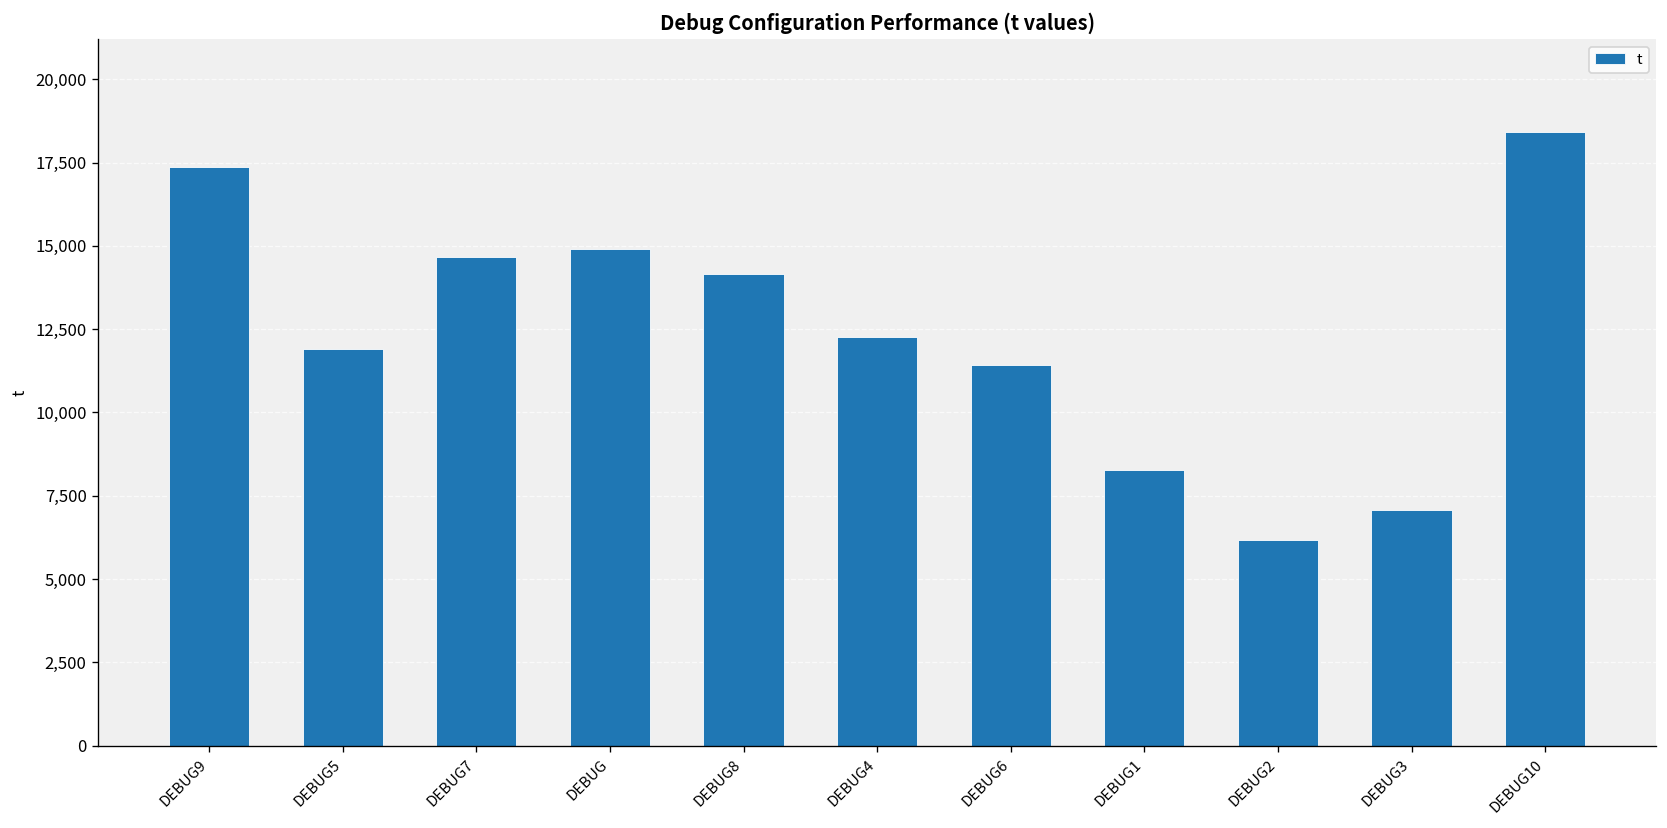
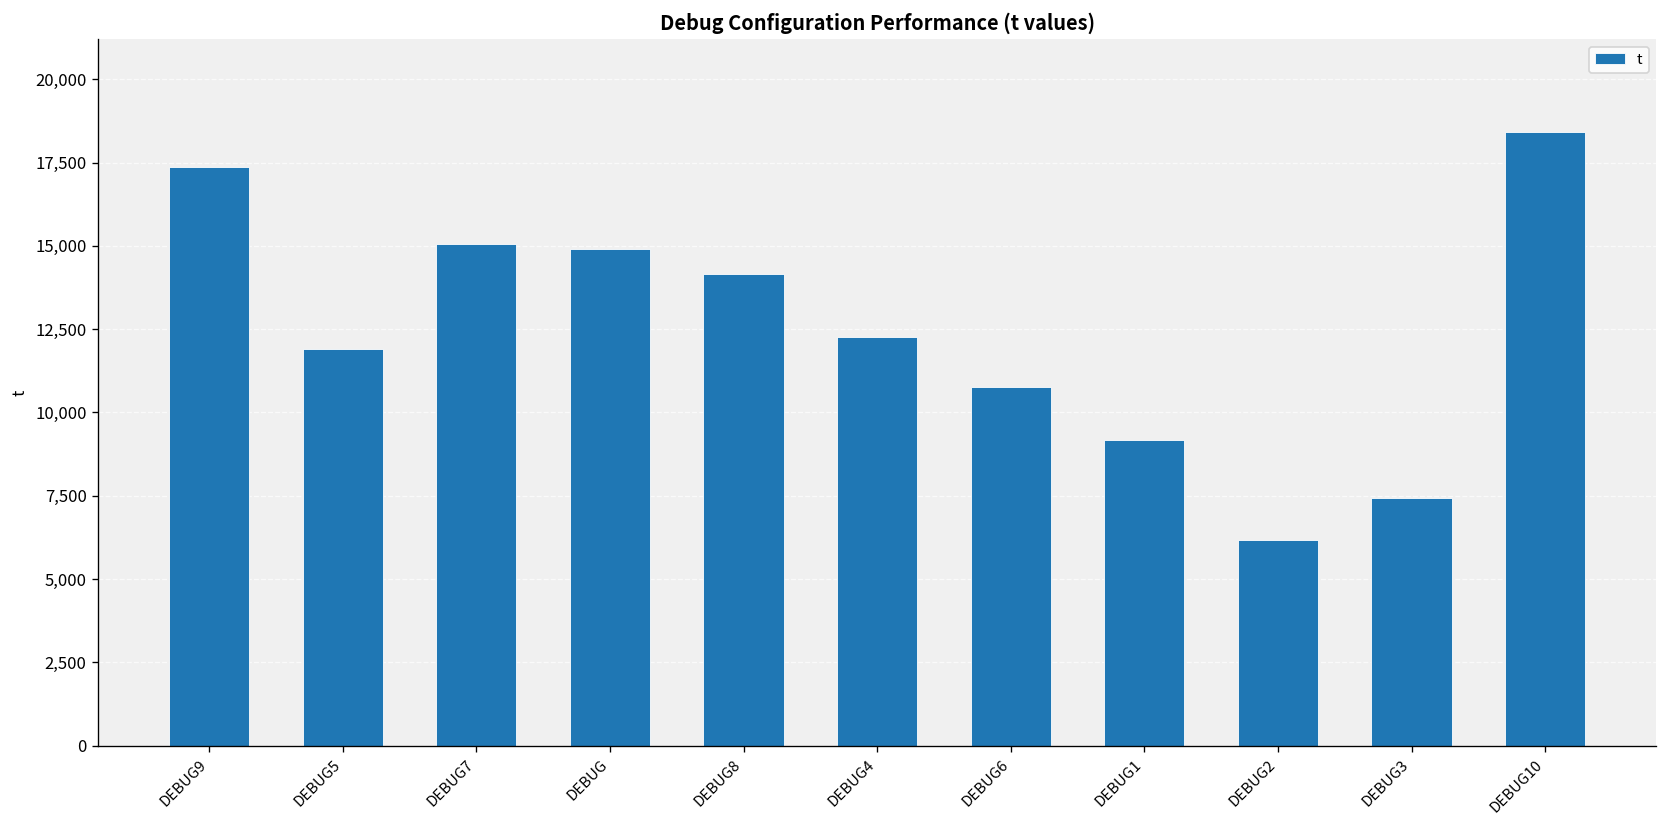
  {
    "DEBUG9": "17,400",
    "DEBUG5": "11,900",
-   "DEBUG7": "14,700",
+   "DEBUG7": "15,000",
    "DEBUG": "14,900",
    "DEBUG8": "14,100",
    "DEBUG4": "12,300",
-   "DEBUG6": "11,400",
-   "DEBUG1": "8,300",
+   "DEBUG6": "10,800",
+   "DEBUG1": "9,200",
    "DEBUG2": "6,200",
-   "DEBUG3": "7,100",
+   "DEBUG3": "7,400",
    "DEBUG10": "18,400"
  }
